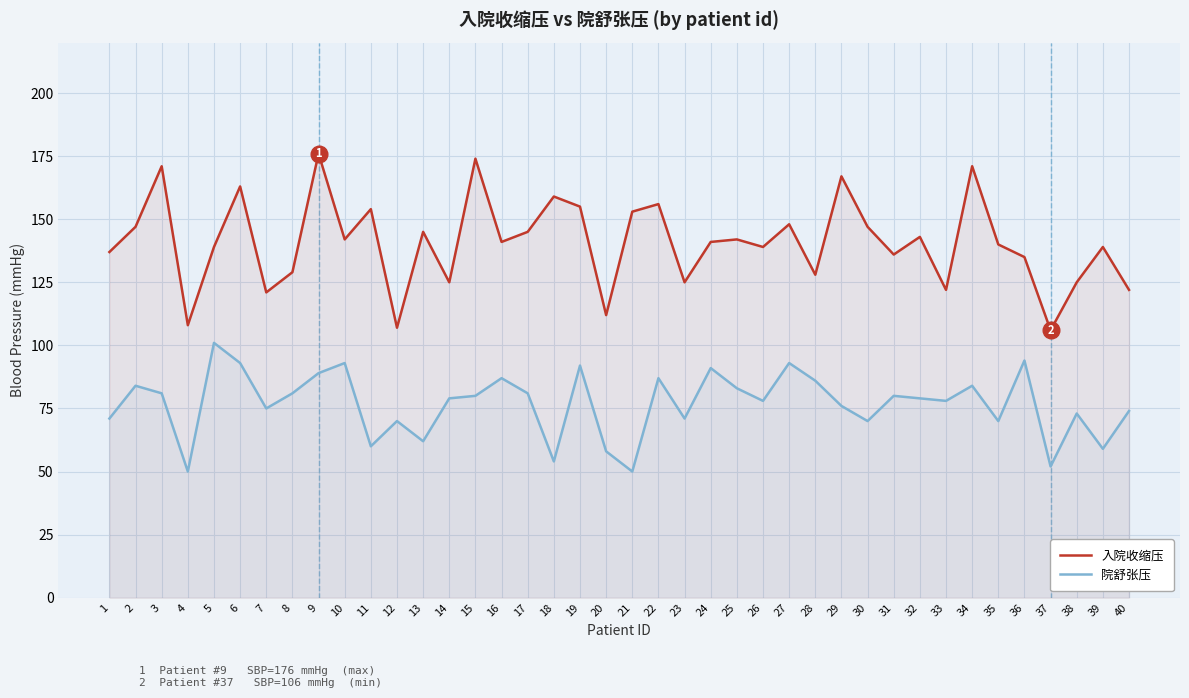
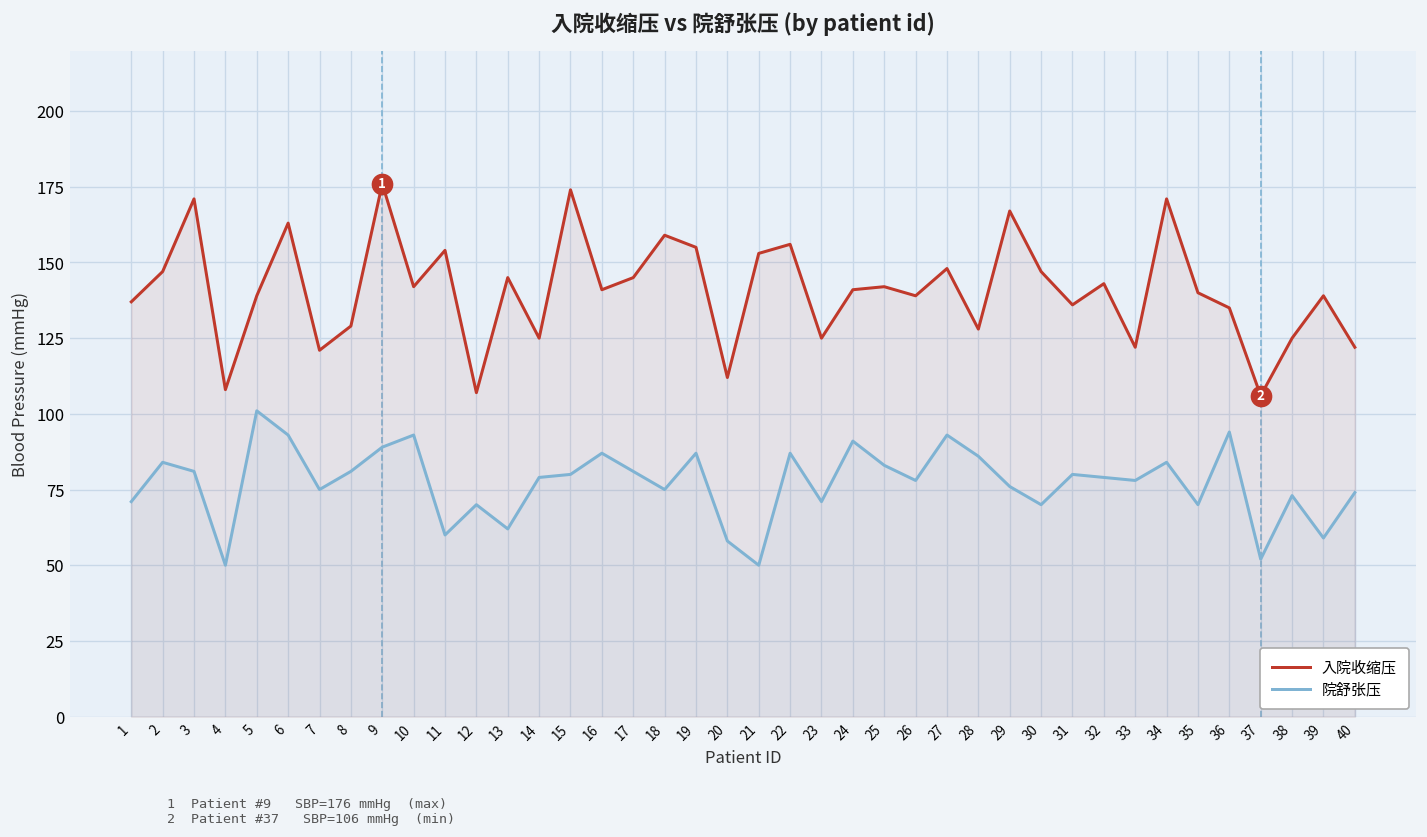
  {
    "院舒张压": {
      "1": 71,
      "2": 84,
      "3": 81,
      "4": 50,
      "5": 101,
      "6": 93,
      "7": 75,
      "8": 81,
      "9": 89,
      "10": 93,
      "11": 60,
      "12": 70,
      "13": 62,
      "14": 79,
      "15": 80,
      "16": 87,
      "17": 81,
-     "18": 54,
-     "19": 92,
+     "18": 75,
+     "19": 87,
      "20": 58,
      "21": 50,
      "22": 87,
      "23": 71,
      "24": 91,
      "25": 83,
      "26": 78,
      "27": 93,
      "28": 86,
      "29": 76,
      "30": 70,
      "31": 80,
      "32": 79,
      "33": 78,
      "34": 84,
      "35": 70,
      "36": 94,
      "37": 52,
      "38": 73,
      "39": 59,
      "40": 74
    }
  }
